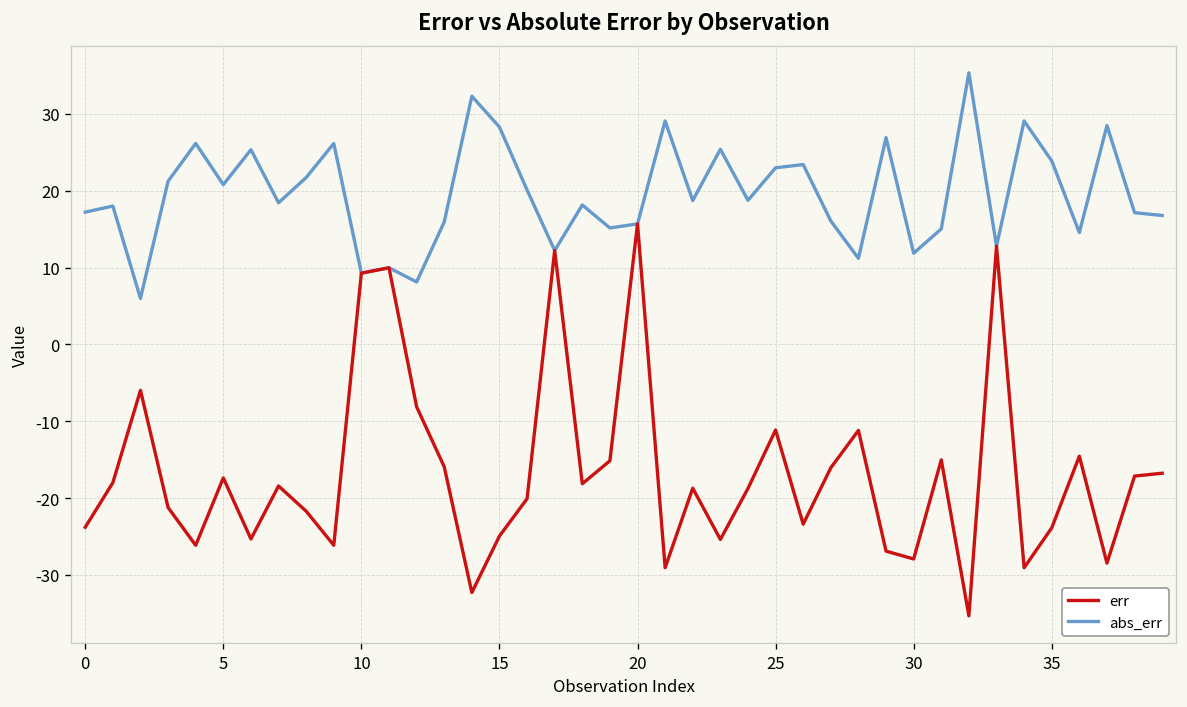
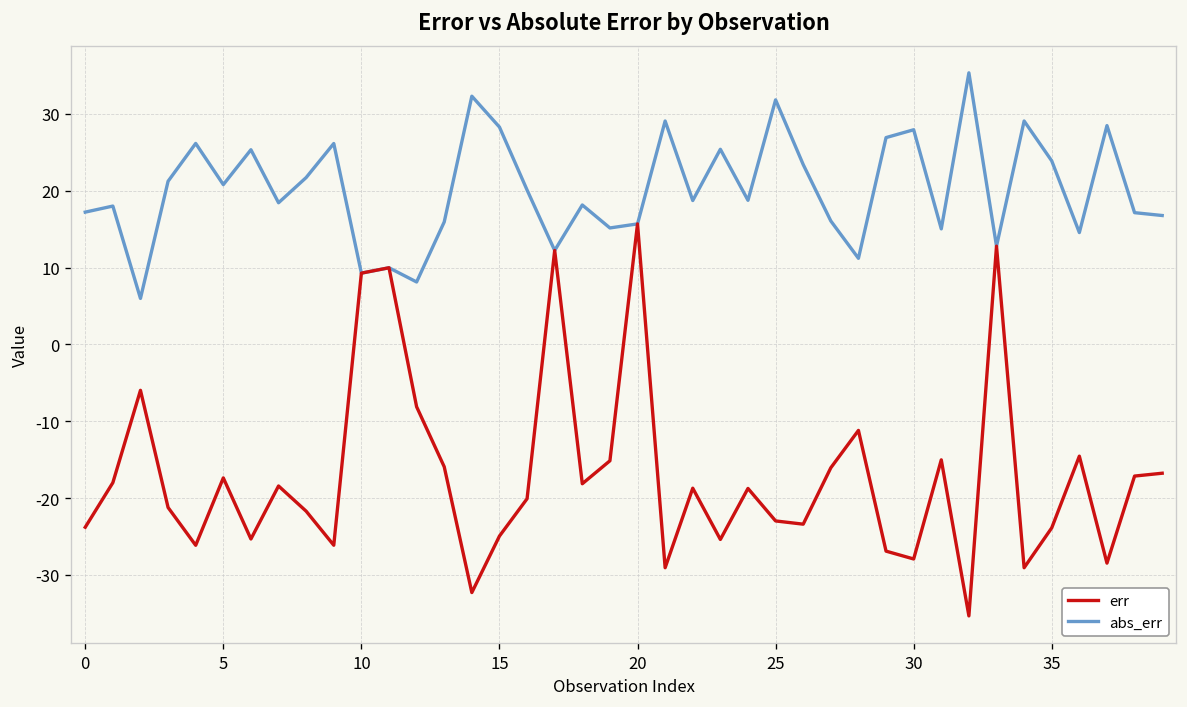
  {
    "err": {
      "0": -24,
      "5": -17,
      "15": -25,
-     "25": -11,
+     "25": -23,
      "30": -28,
      "35": -24
    },
    "abs_err": {
      "0": 17,
      "5": 21,
      "15": 28,
-     "25": 23,
-     "30": 12,
+     "25": 32,
+     "30": 28,
      "35": 24
    }
  }
